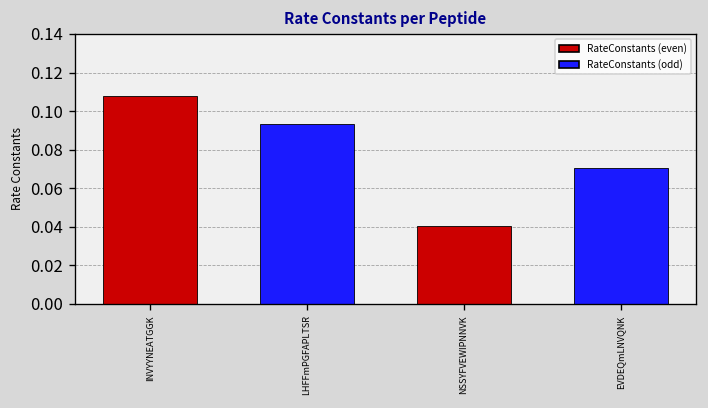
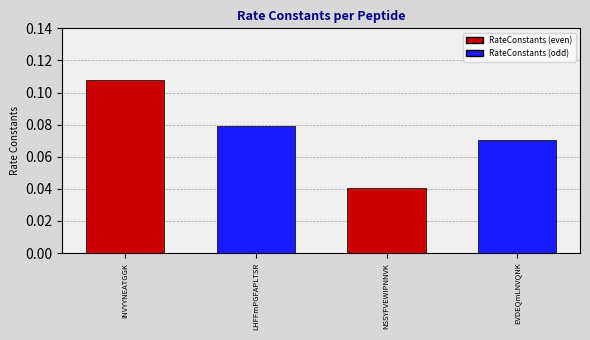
  {
    "INVYYNEATGGK": 0.108,
-   "LHFFmPGFAPLTSR": 0.093,
+   "LHFFmPGFAPLTSR": 0.079,
    "NSSYFVEWIPNNVK": 0.040,
    "EVDEQmLNVQNK": 0.071
  }
